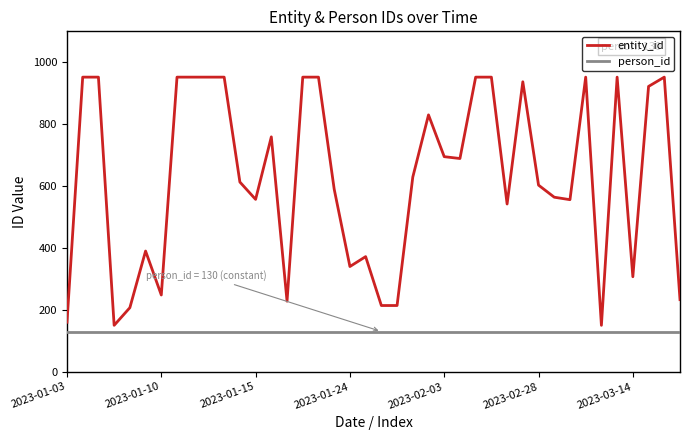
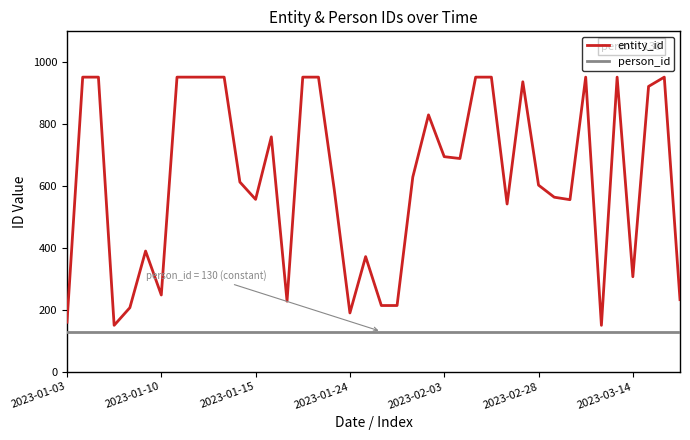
  {
    "entity_id": {
      "2023-01-03": 160,
-     "2023-01-24": 340,
+     "2023-01-24": 190,
      "2023-02-03": 700,
      "2023-03-14": 310
    },
    "person_id": {
      "2023-01-03": 130,
      "2023-02-03": 130,
      "2023-03-14": 130
    }
  }
